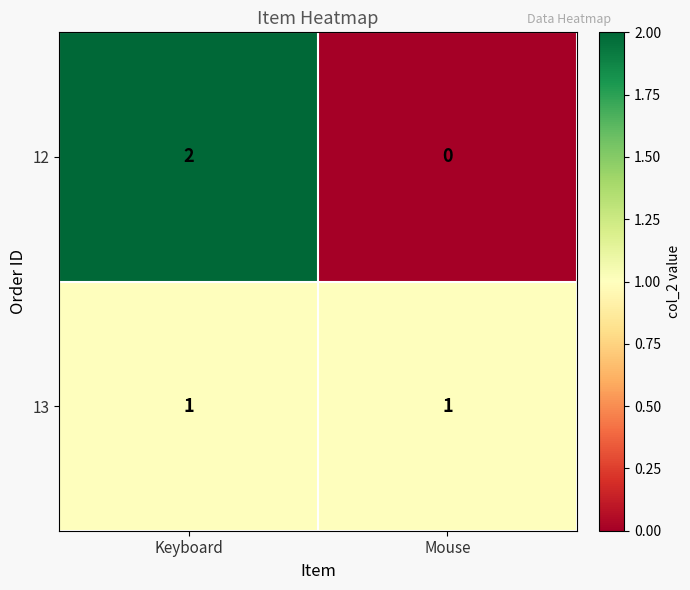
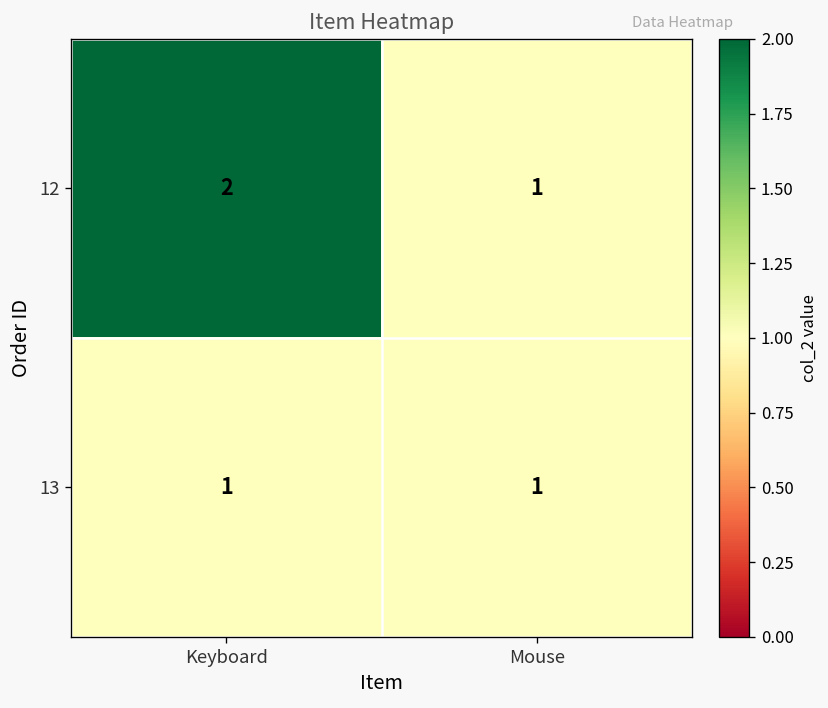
  {
    "12": {
      "Keyboard": 2,
-     "Mouse": 0
+     "Mouse": 1
    },
    "13": {
      "Keyboard": 1,
      "Mouse": 1
    }
  }
